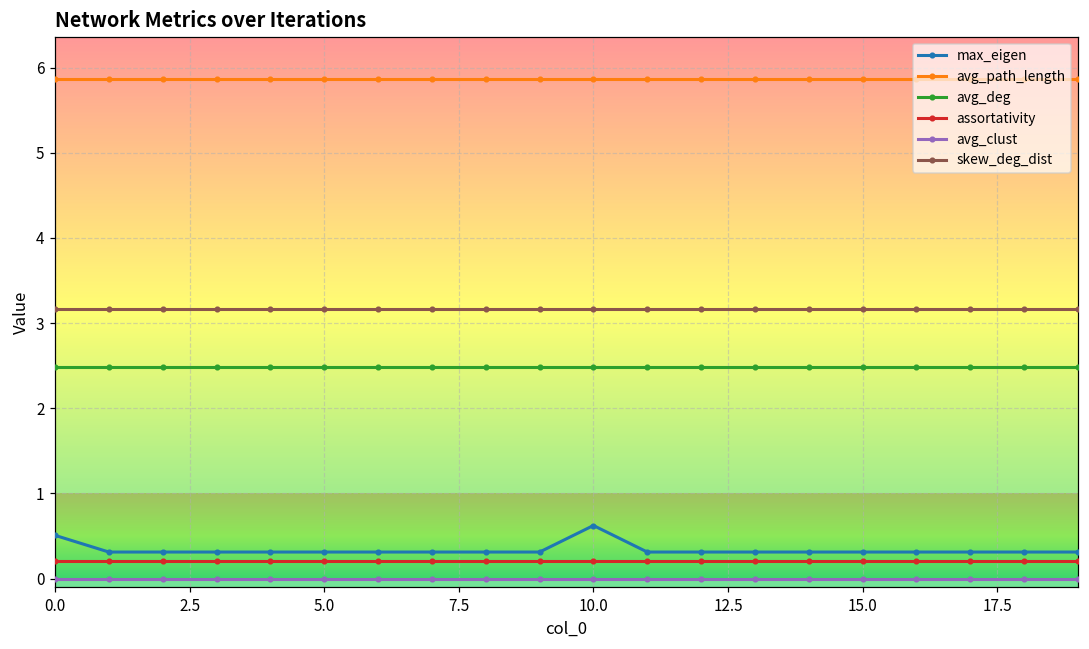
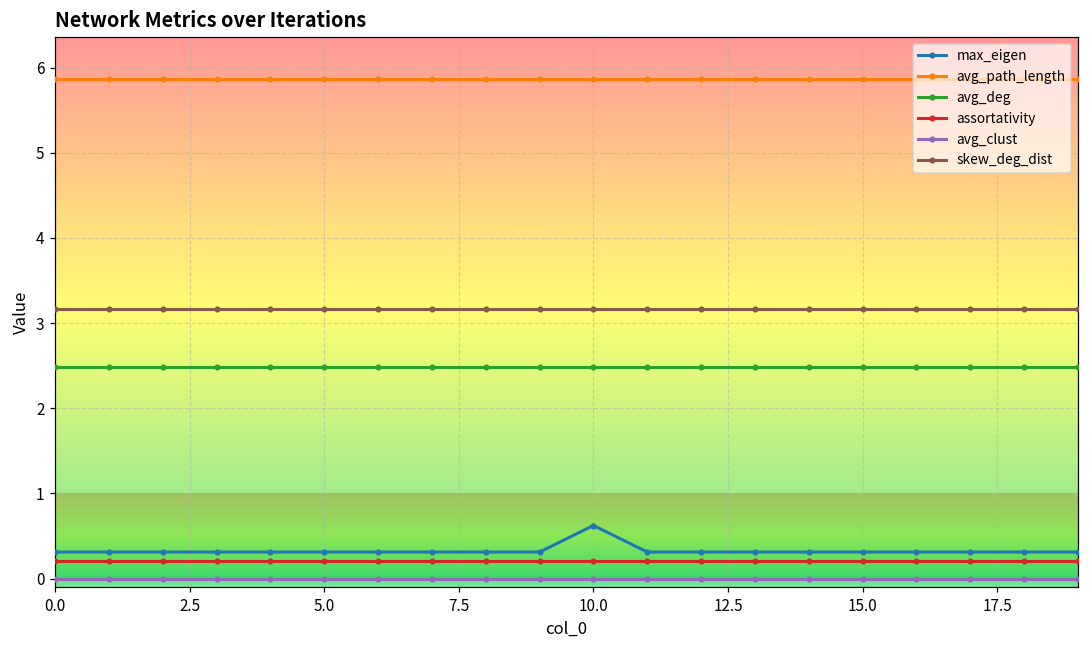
  {
    "max_eigen": {
-     "0.0": 0.5,
+     "0.0": 0.3,
      "5.0": 0.3,
      "10.0": 0.6,
      "15.0": 0.3
    },
    "avg_path_length": {
      "0.0": 5.9,
      "5.0": 5.9,
      "10.0": 5.9,
      "15.0": 5.9
    },
    "avg_deg": {
      "0.0": 2.5,
      "5.0": 2.5,
      "10.0": 2.5,
      "15.0": 2.5
    },
    "assortativity": {
      "0.0": 0.2,
      "5.0": 0.2,
      "10.0": 0.2,
      "15.0": 0.2
    },
    "avg_clust": {
      "0.0": 0.0,
      "5.0": 0.0,
      "10.0": 0.0,
      "15.0": 0.0
    },
    "skew_deg_dist": {
      "0.0": 3.2,
      "5.0": 3.2,
      "10.0": 3.2,
      "15.0": 3.2
    }
  }
